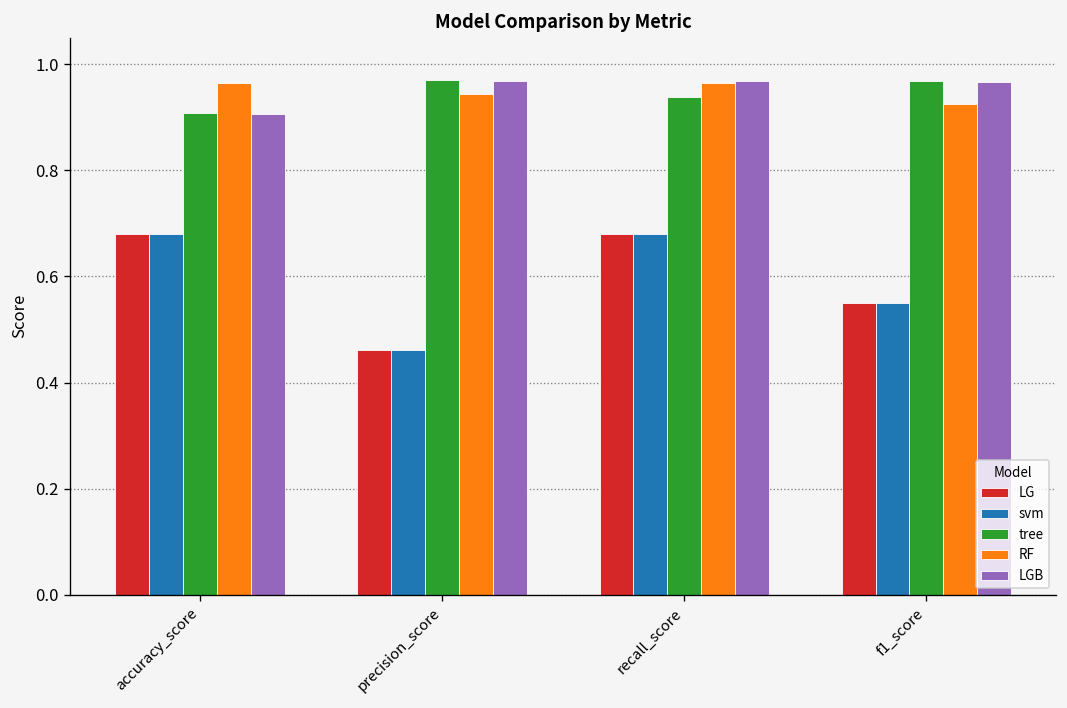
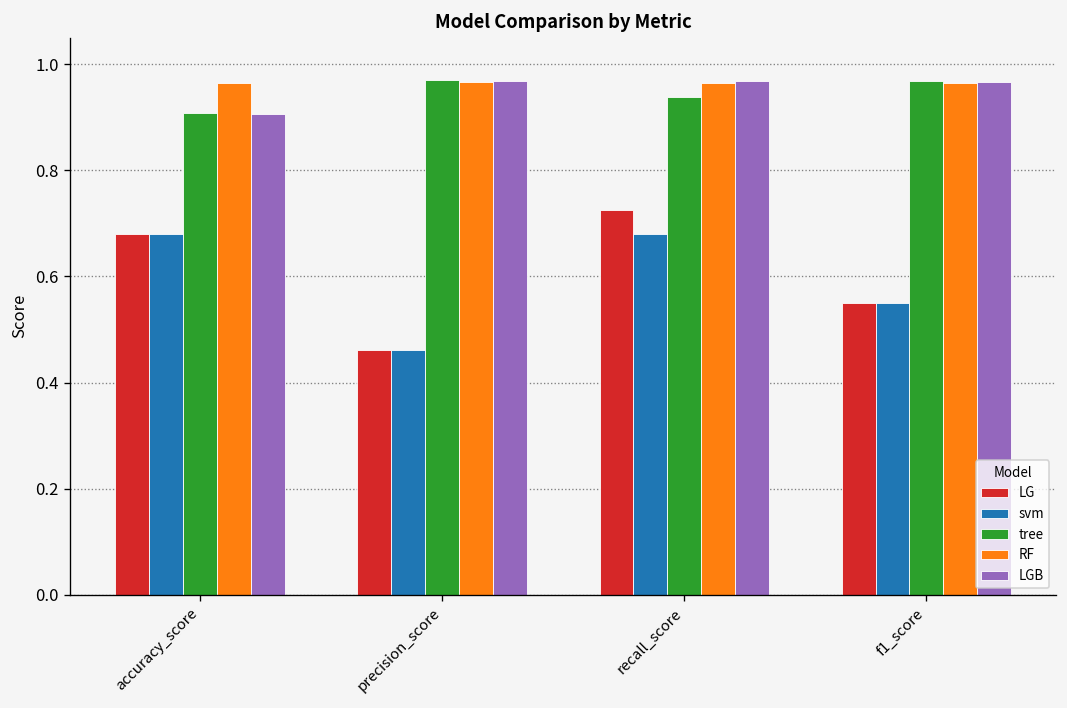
  {
    "LG": {
      "accuracy_score": 0.68,
      "precision_score": 0.46,
-     "recall_score": 0.68,
+     "recall_score": 0.73,
      "f1_score": 0.55
    },
    "svm": {
      "accuracy_score": 0.68,
      "precision_score": 0.46,
      "recall_score": 0.68,
      "f1_score": 0.55
    },
    "tree": {
      "accuracy_score": 0.91,
      "precision_score": 0.97,
      "recall_score": 0.94,
      "f1_score": 0.97
    },
    "RF": {
      "accuracy_score": 0.96,
-     "precision_score": 0.94,
+     "precision_score": 0.97,
      "recall_score": 0.96,
-     "f1_score": 0.93
+     "f1_score": 0.96
    },
    "LGB": {
      "accuracy_score": 0.91,
      "precision_score": 0.97,
      "recall_score": 0.97,
      "f1_score": 0.97
    }
  }
